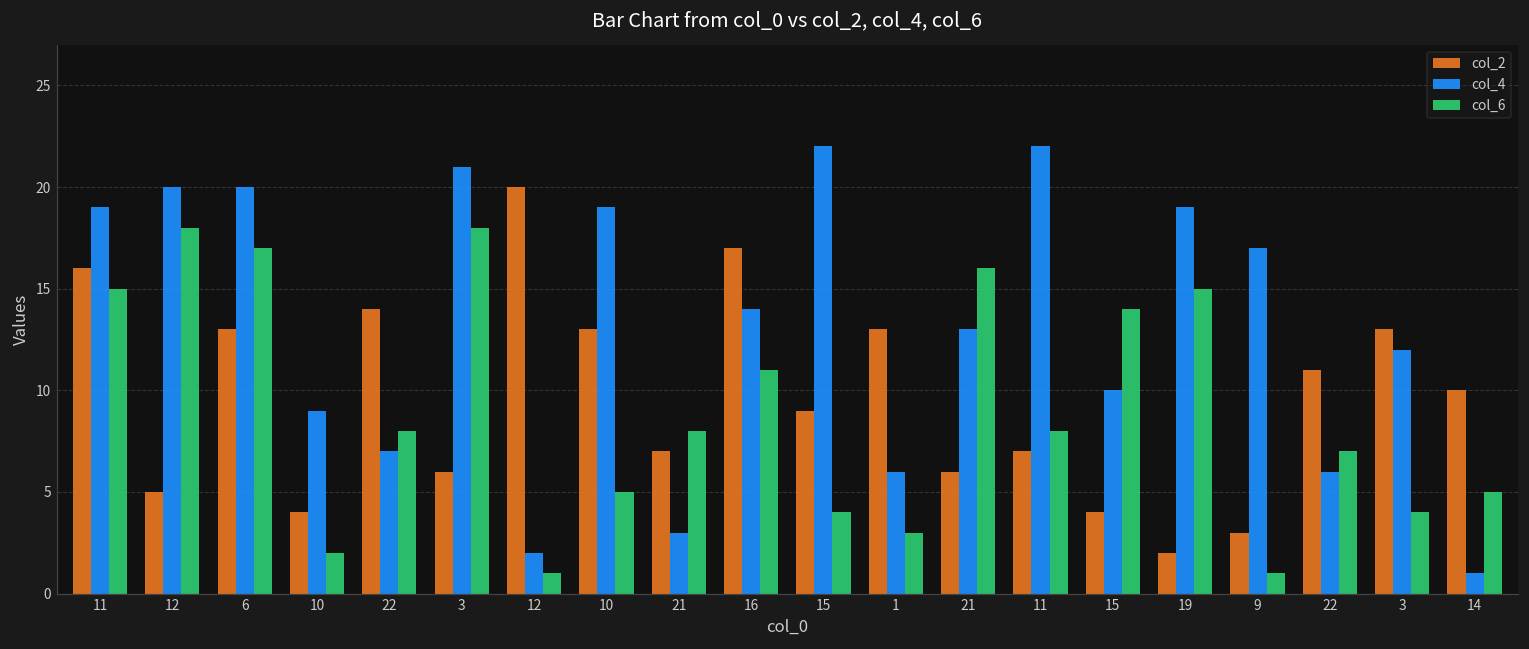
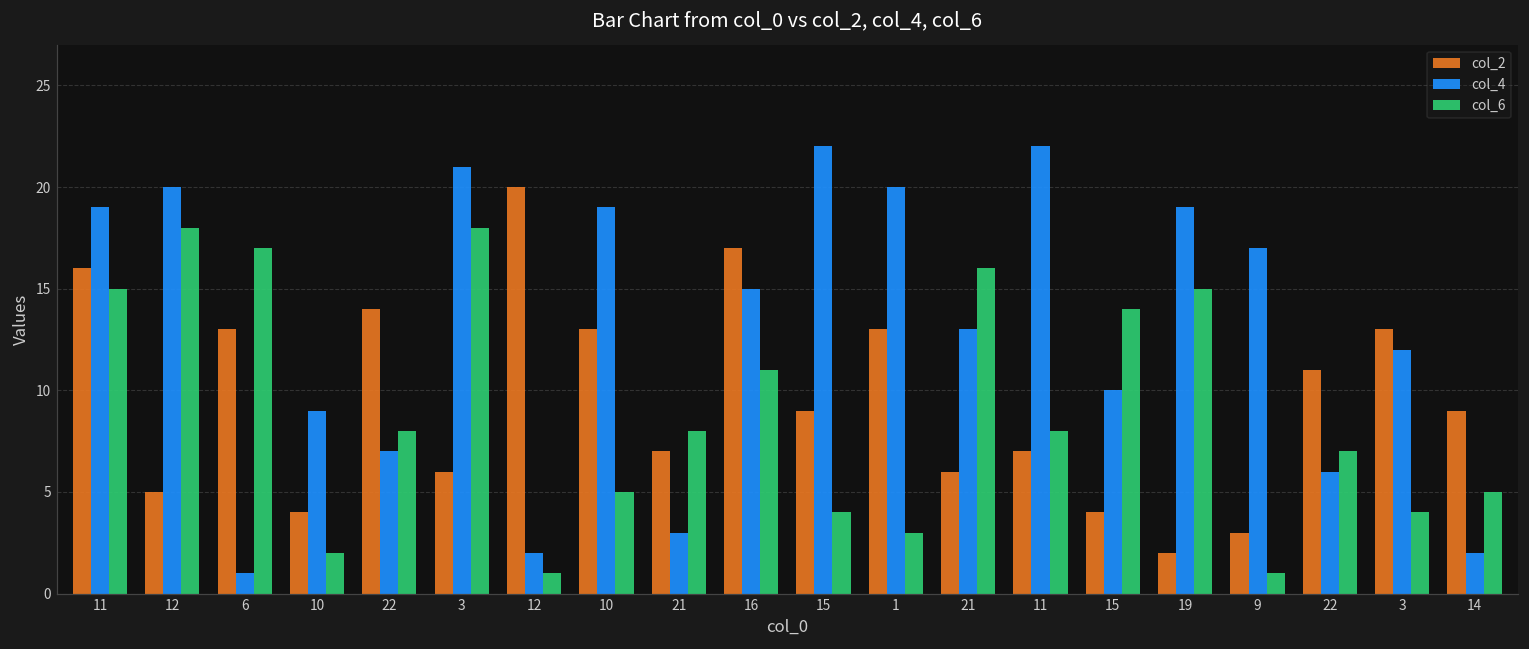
  {
    "col_2": {
      "6": 13,
      "16": 17,
      "1": 13,
      "19": 2,
      "9": 3,
-     "14": 10
+     "14": 9
    },
    "col_4": {
-     "6": 20,
-     "16": 14,
-     "1": 6,
+     "6": 1,
+     "16": 15,
+     "1": 20,
      "19": 19,
      "9": 17,
-     "14": 1
+     "14": 2
    },
    "col_6": {
      "6": 17,
      "16": 11,
      "1": 3,
      "19": 15,
      "9": 1,
      "14": 5
    }
  }
